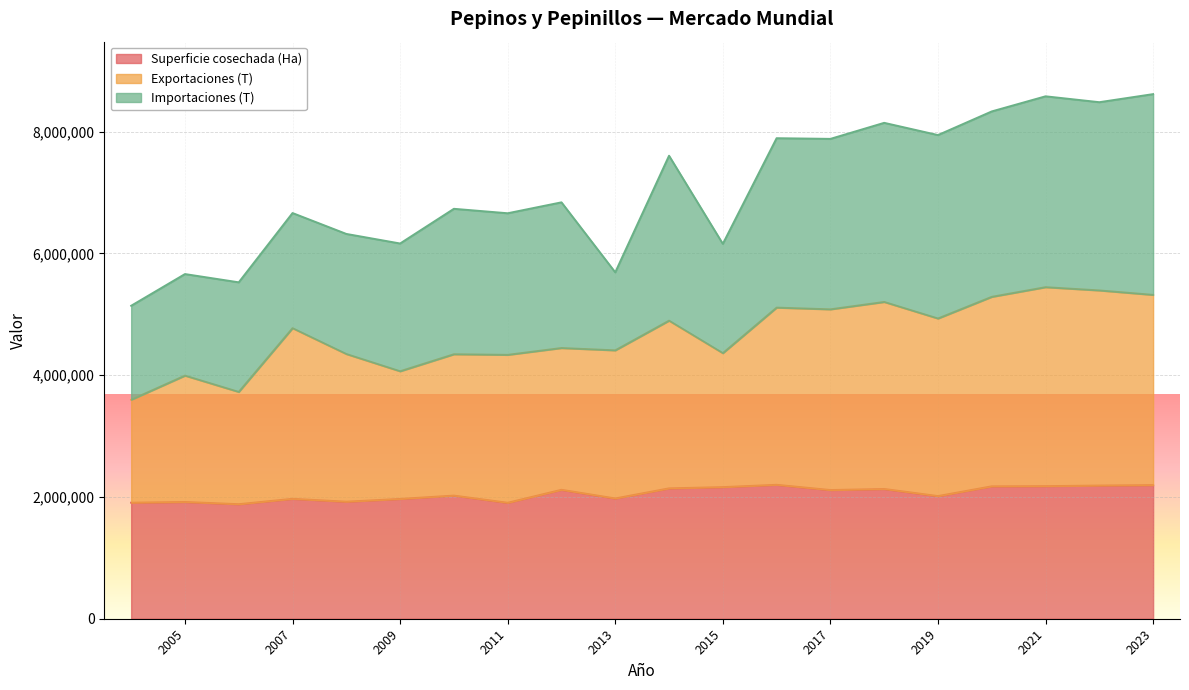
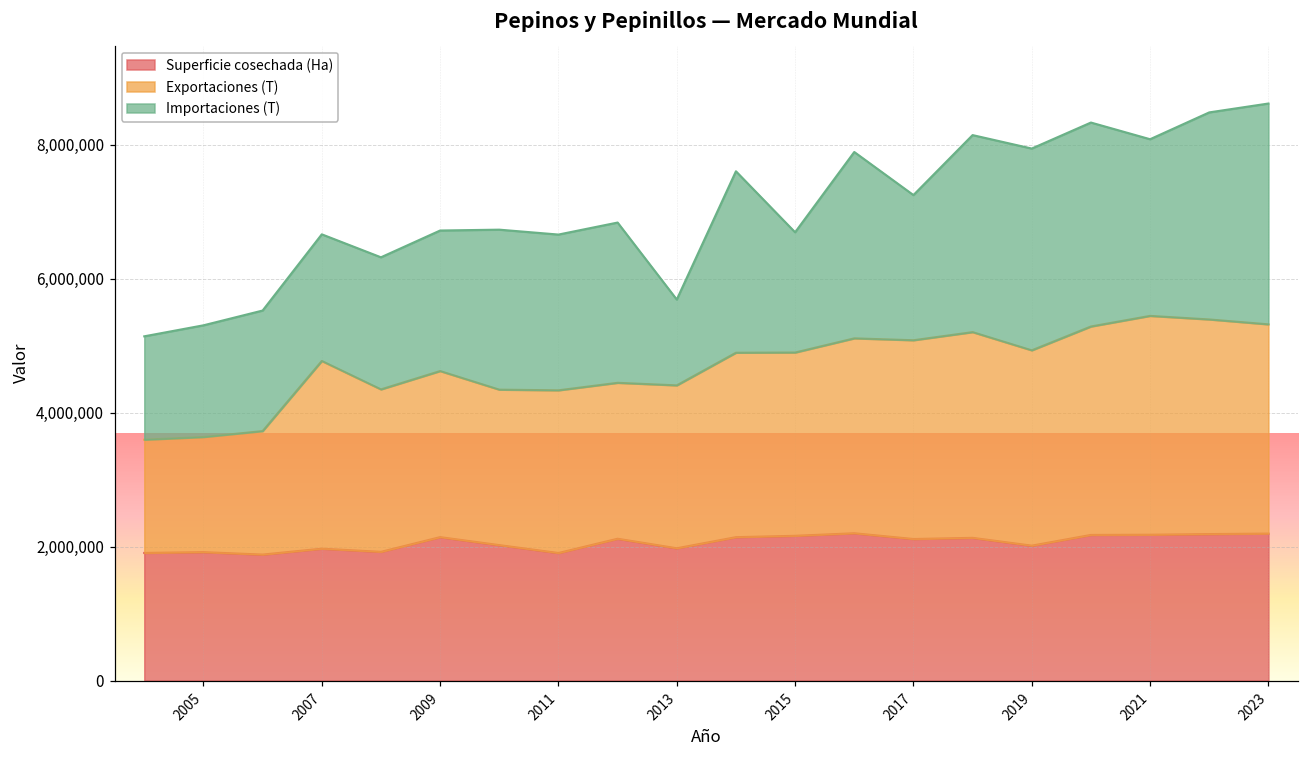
  {
    "Superficie cosechada (Ha)": {
      "2005": "1,900,000",
      "2007": "2,000,000",
-     "2009": "2,000,000",
+     "2009": "2,100,000",
      "2011": "1,900,000",
      "2013": "2,000,000",
      "2015": "2,200,000",
      "2017": "2,100,000",
      "2019": "2,000,000",
      "2021": "2,200,000",
      "2023": "2,200,000"
    },
    "Exportaciones (T)": {
-     "2005": "2,100,000",
+     "2005": "1,700,000",
      "2007": "2,800,000",
-     "2009": "2,100,000",
+     "2009": "2,500,000",
      "2011": "2,400,000",
      "2013": "2,400,000",
-     "2015": "2,200,000",
+     "2015": "2,700,000",
      "2017": "3,000,000",
      "2019": "2,900,000",
      "2021": "3,300,000",
      "2023": "3,100,000"
    },
    "Importaciones (T)": {
      "2005": "1,700,000",
      "2007": "1,900,000",
      "2009": "2,100,000",
      "2011": "2,300,000",
      "2013": "1,300,000",
      "2015": "1,800,000",
-     "2017": "2,800,000",
+     "2017": "2,200,000",
      "2019": "3,000,000",
-     "2021": "3,100,000",
+     "2021": "2,600,000",
      "2023": "3,300,000"
    }
  }
